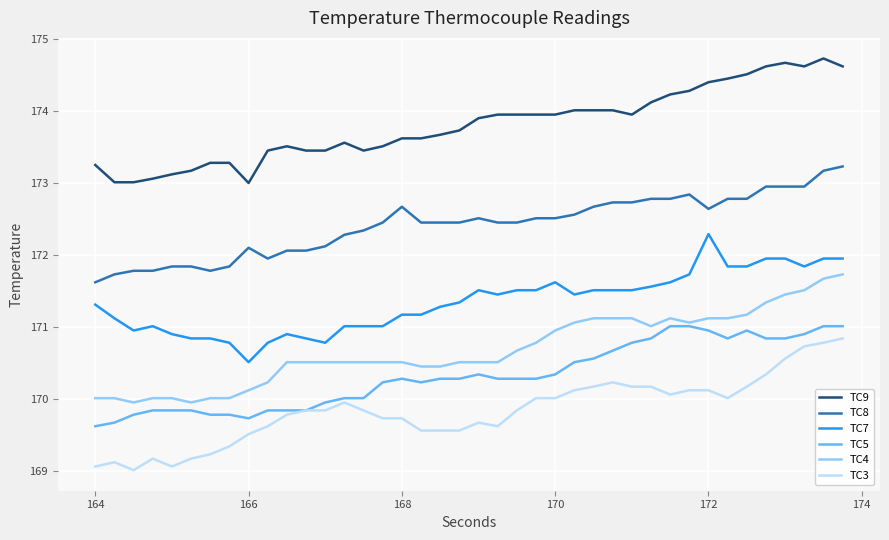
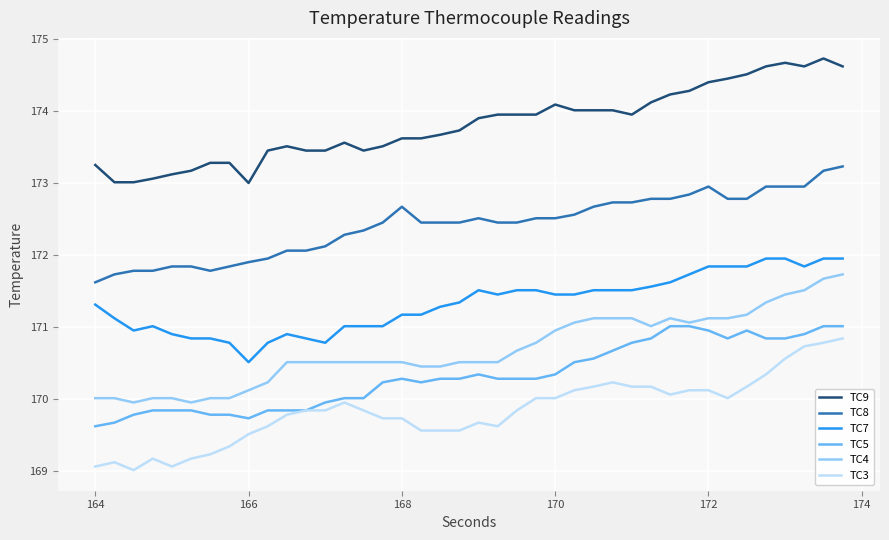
  {
    "TC9": {
      "164": 173.3,
      "166": 173.0,
      "168": 173.6,
-     "170": 174.0,
+     "170": 174.1,
      "172": 174.4
    },
    "TC8": {
      "164": 171.6,
-     "166": 172.1,
+     "166": 171.9,
      "168": 172.7,
      "170": 172.5,
-     "172": 172.6
+     "172": 173.0
    },
    "TC7": {
      "164": 171.3,
      "166": 170.5,
      "168": 171.2,
-     "170": 171.6,
-     "172": 172.3
+     "170": 171.5,
+     "172": 171.8
    }
  }
